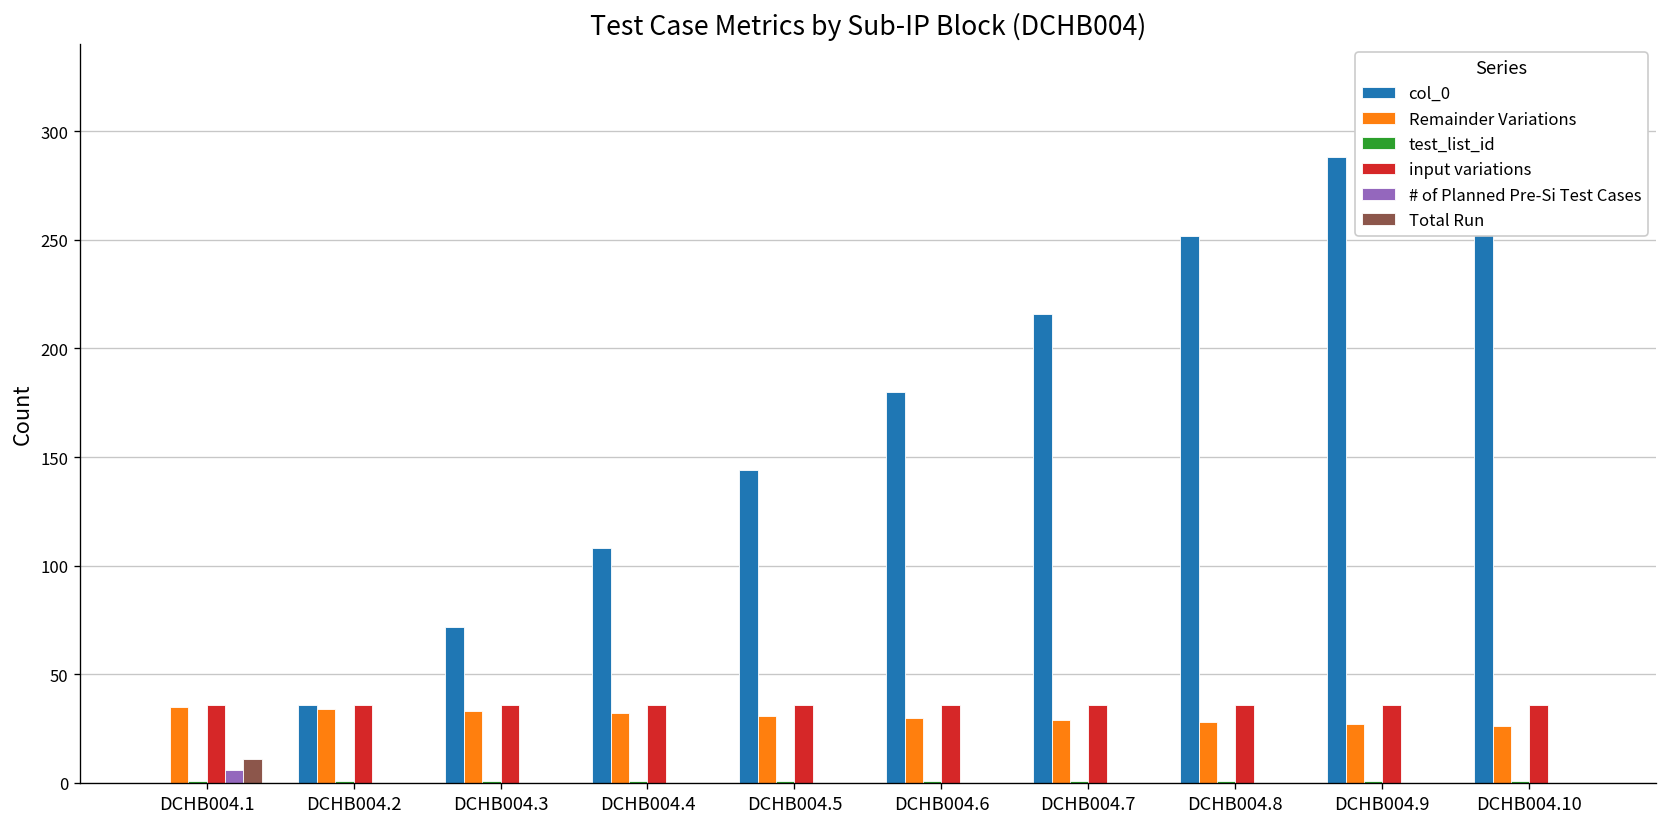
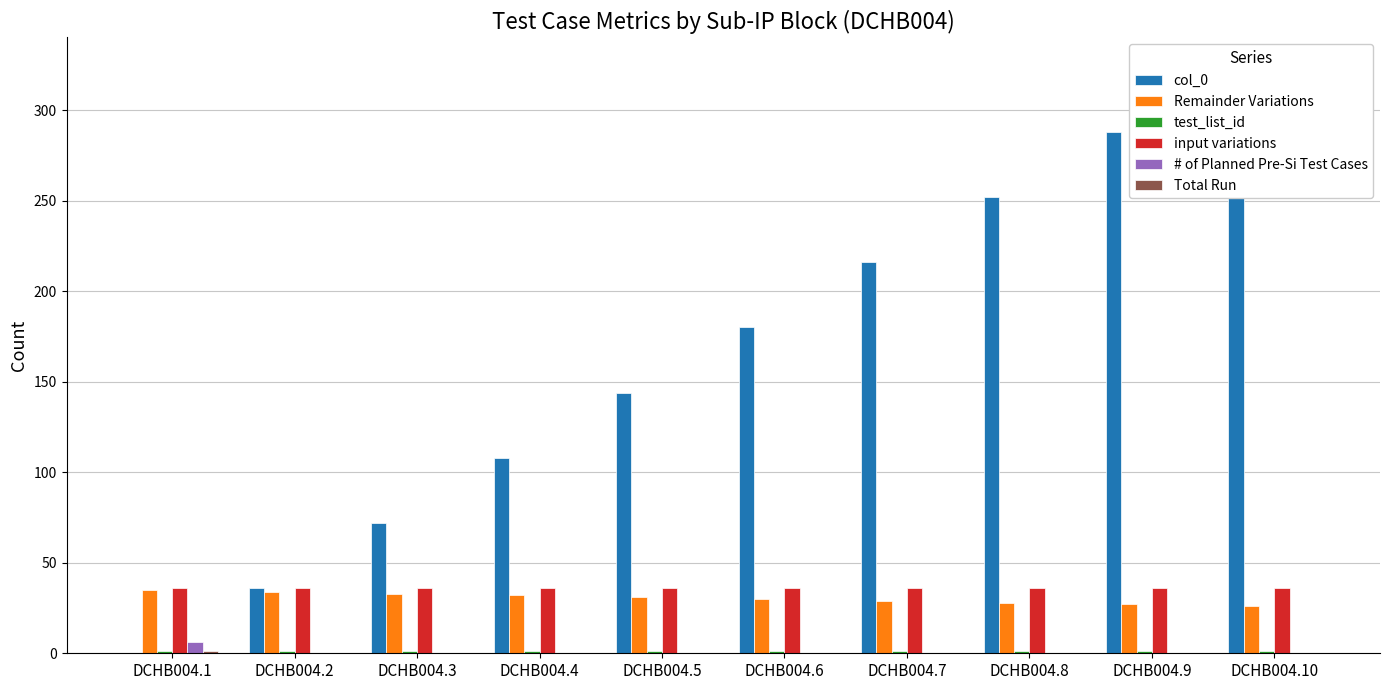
  {
    "col_0": {
      "DCHB004.1": 0,
      "DCHB004.2": 36,
      "DCHB004.3": 72,
      "DCHB004.4": 108,
      "DCHB004.5": 144,
      "DCHB004.6": 180,
      "DCHB004.7": 216,
      "DCHB004.8": 252,
      "DCHB004.9": 288
    },
    "Remainder Variations": {
      "DCHB004.1": 35,
      "DCHB004.2": 34,
      "DCHB004.3": 33,
      "DCHB004.4": 32,
      "DCHB004.5": 31,
      "DCHB004.6": 30,
      "DCHB004.7": 29,
      "DCHB004.8": 28,
      "DCHB004.9": 27,
      "DCHB004.10": 26
    },
    "input variations": {
      "DCHB004.1": 36,
      "DCHB004.2": 36,
      "DCHB004.3": 36,
      "DCHB004.4": 36,
      "DCHB004.5": 36,
      "DCHB004.6": 36,
      "DCHB004.7": 36,
      "DCHB004.8": 36,
      "DCHB004.9": 36,
      "DCHB004.10": 36
    },
    "# of Planned Pre-Si Test Cases": {
      "DCHB004.1": 6,
      "DCHB004.2": 0,
      "DCHB004.3": 0,
      "DCHB004.4": 0,
      "DCHB004.5": 0,
      "DCHB004.6": 0,
      "DCHB004.7": 0,
      "DCHB004.8": 0,
      "DCHB004.9": 0,
      "DCHB004.10": 0
    },
    "Total Run": {
-     "DCHB004.1": 11,
+     "DCHB004.1": 1,
      "DCHB004.2": 0,
      "DCHB004.3": 0,
      "DCHB004.4": 0,
      "DCHB004.5": 0,
      "DCHB004.6": 0,
      "DCHB004.7": 0,
      "DCHB004.8": 0,
      "DCHB004.9": 0,
      "DCHB004.10": 0
    }
  }
